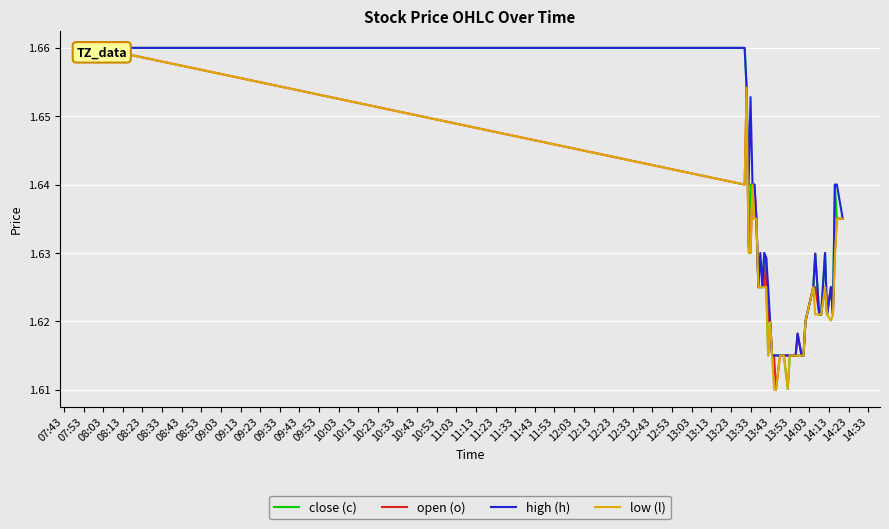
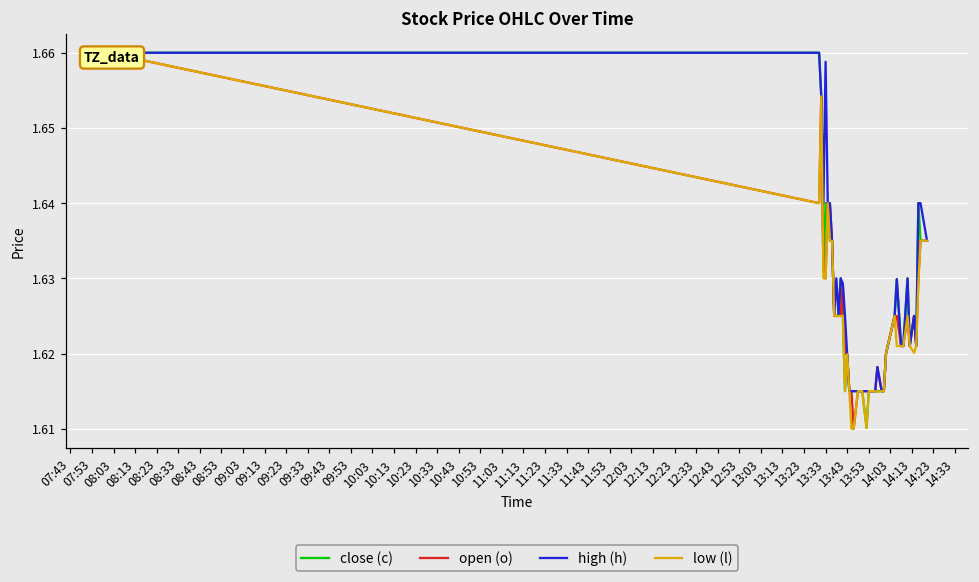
  {
    "high (h)": {
-     "13:33": 1.653
+     "13:33": 1.659
    }
  }
